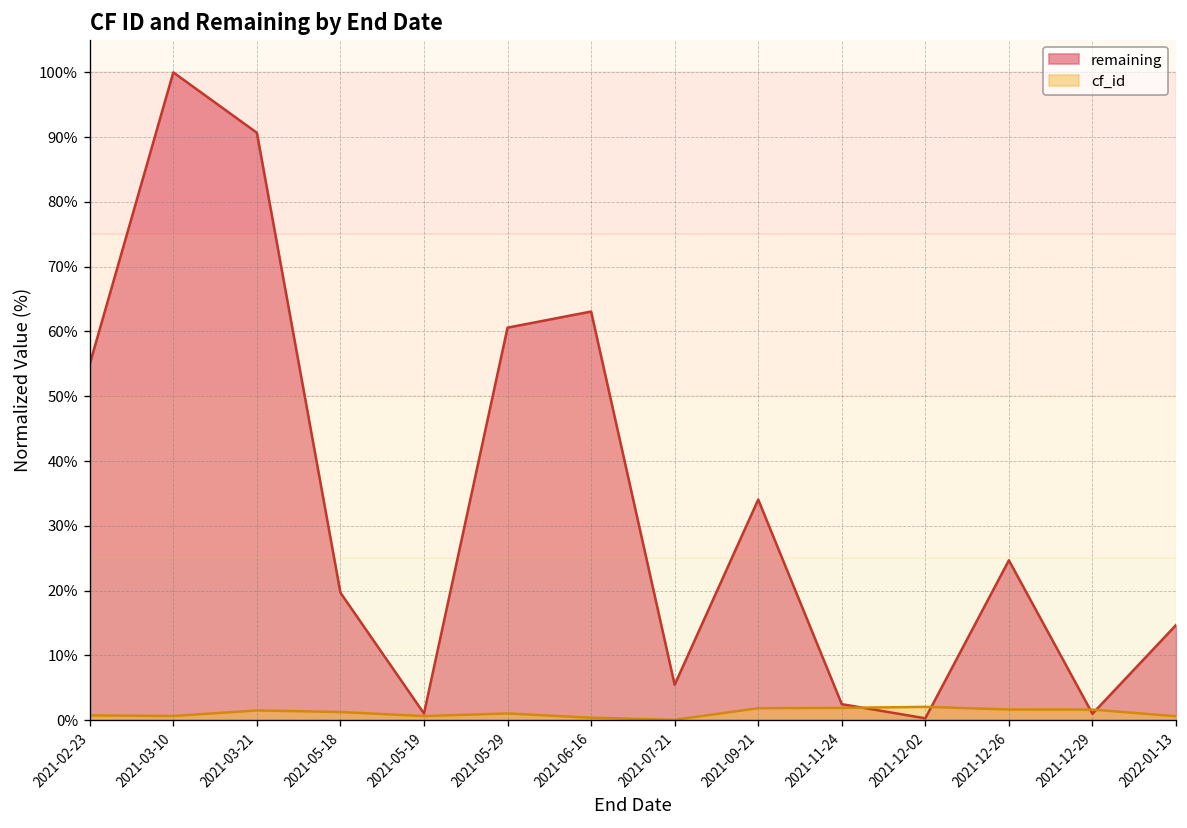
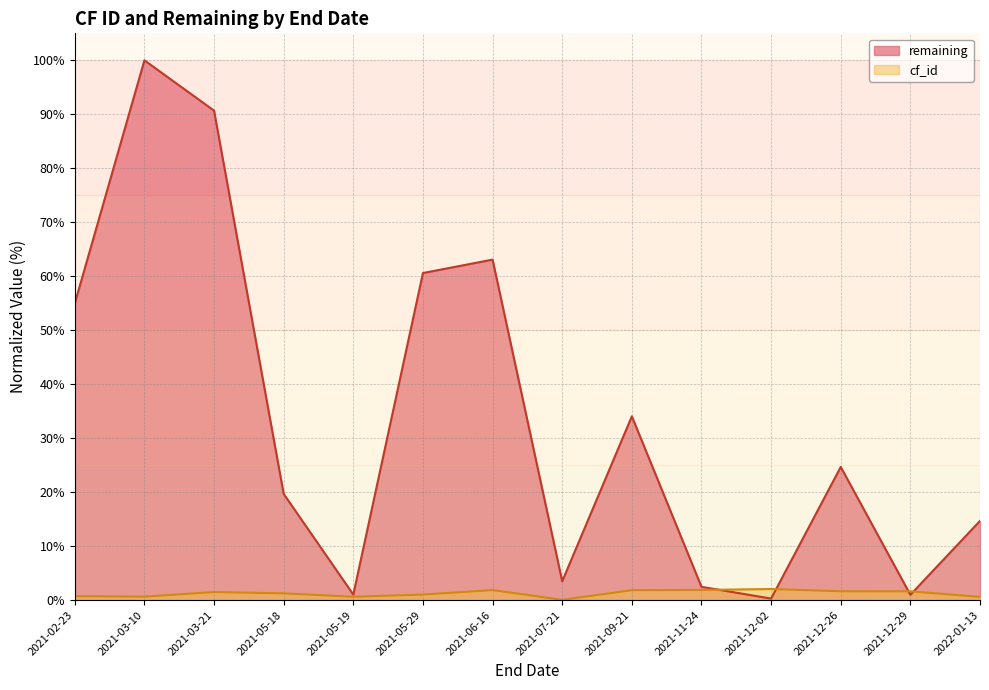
  {
    "remaining": {
      "2021-02-23": "55%",
      "2021-03-10": "100%",
      "2021-03-21": "91%",
      "2021-05-18": "20%",
      "2021-05-29": "61%",
      "2021-06-16": "63%",
-     "2021-07-21": "5%",
+     "2021-07-21": "3%",
      "2021-09-21": "34%",
      "2021-11-24": "2%",
      "2021-12-02": "0%",
      "2021-12-26": "25%",
      "2021-12-29": "1%",
      "2022-01-13": "15%"
    },
    "cf_id": {
      "2021-02-23": "1%",
      "2021-03-10": "1%",
      "2021-03-21": "1%",
      "2021-05-18": "1%",
      "2021-05-29": "1%",
-     "2021-06-16": "0%",
+     "2021-06-16": "2%",
      "2021-07-21": "0%",
      "2021-09-21": "2%",
      "2021-11-24": "2%",
      "2021-12-02": "2%",
      "2021-12-26": "2%",
      "2021-12-29": "2%",
      "2022-01-13": "1%"
    }
  }
